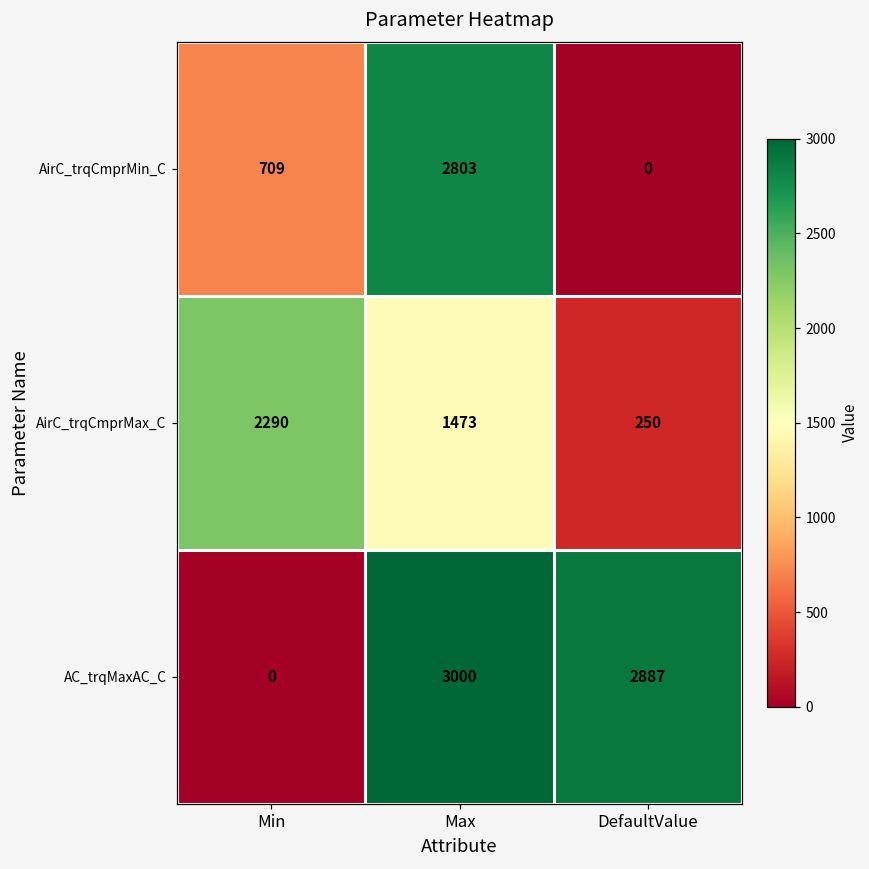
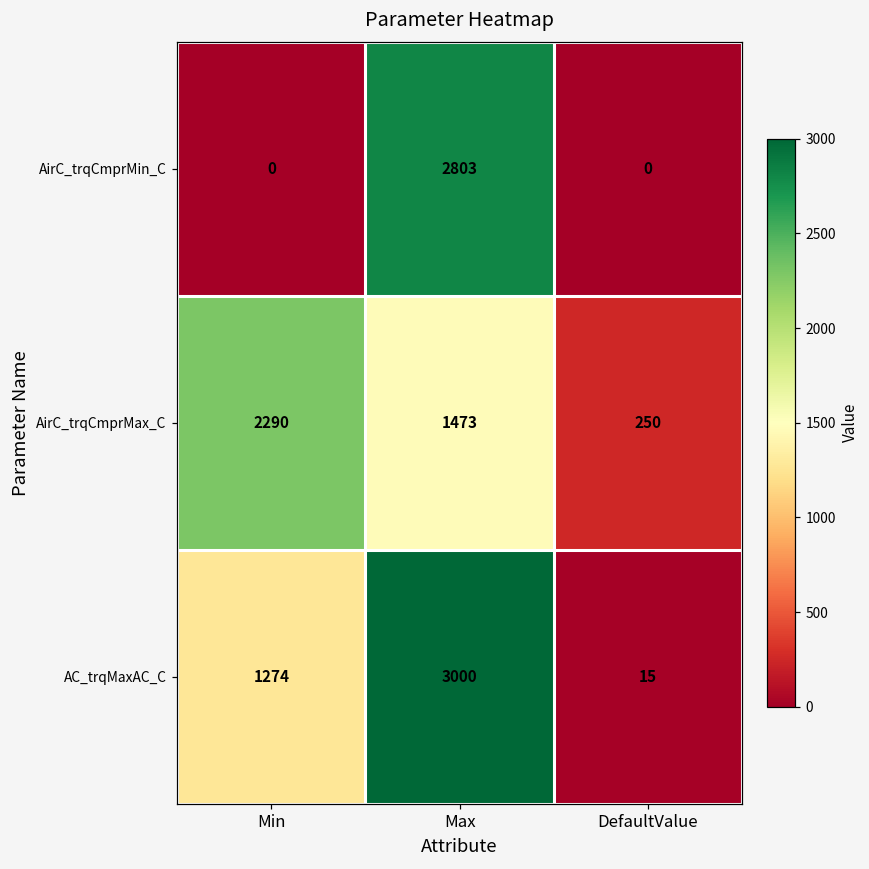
  {
    "AirC_trqCmprMin_C": {
-     "Min": 709,
+     "Min": 0,
      "Max": 2803,
      "DefaultValue": 0
    },
    "AirC_trqCmprMax_C": {
      "Min": 2290,
      "Max": 1473,
      "DefaultValue": 250
    },
    "AC_trqMaxAC_C": {
-     "Min": 0,
+     "Min": 1274,
      "Max": 3000,
-     "DefaultValue": 2887
+     "DefaultValue": 15
    }
  }
